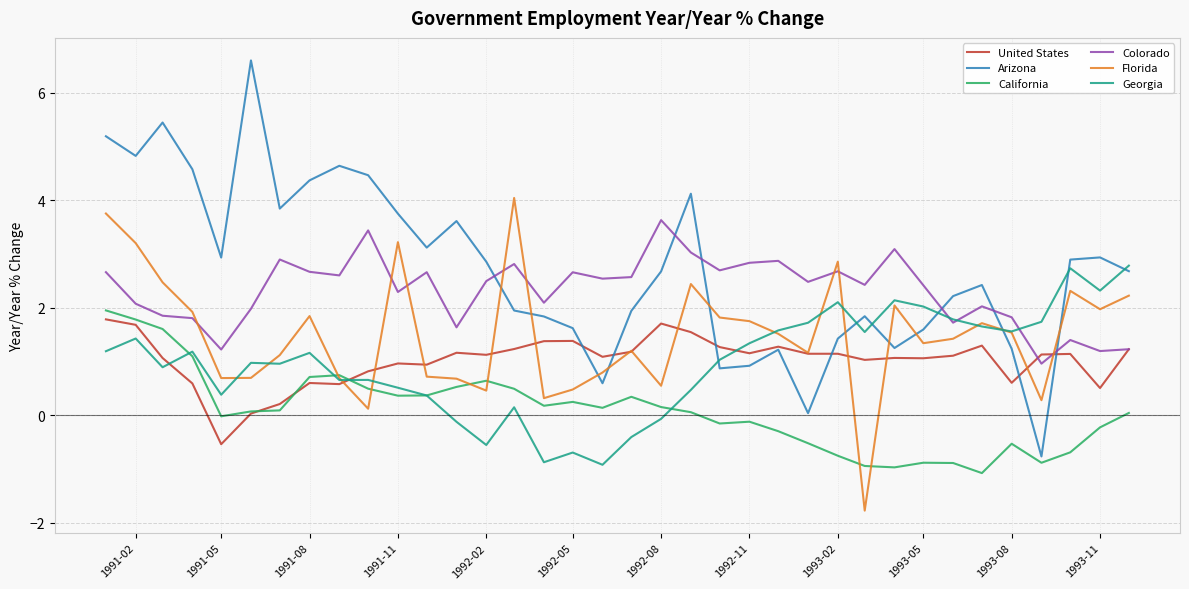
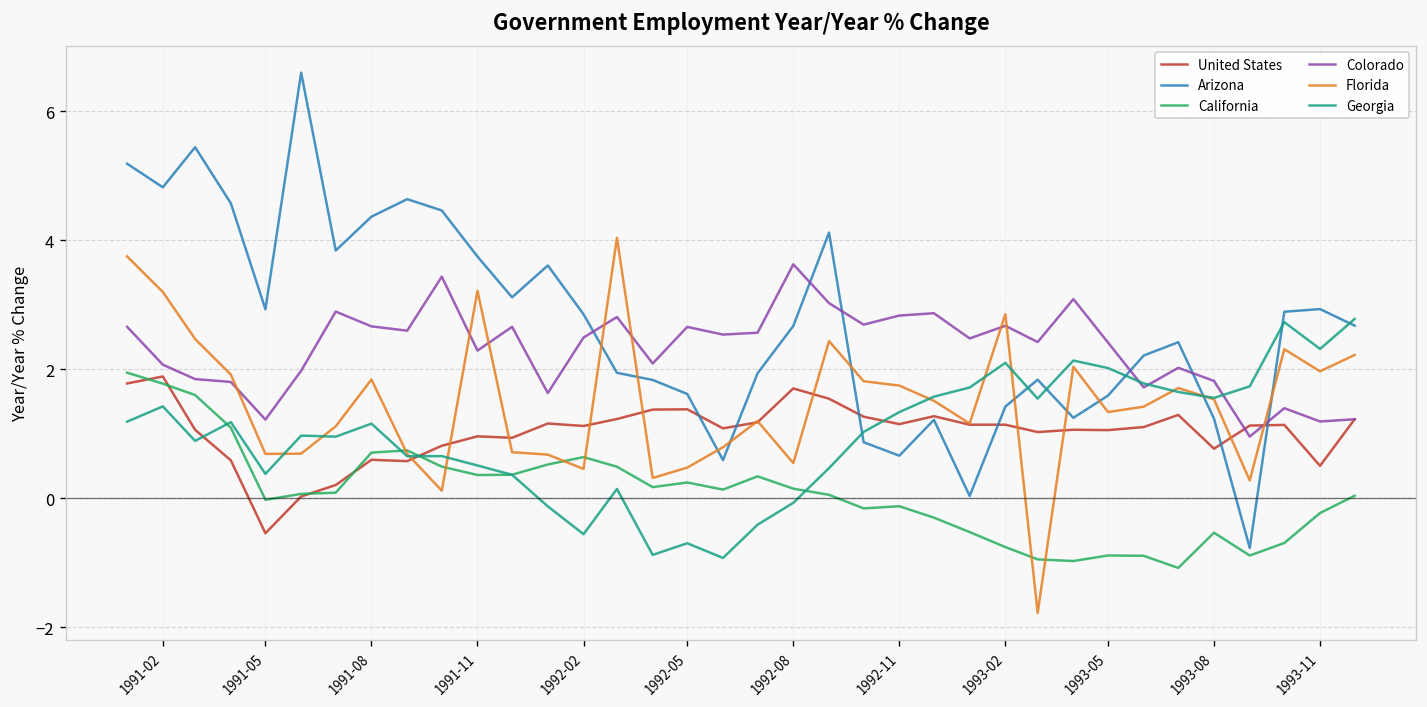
  {
    "United States": {
-     "1991-02": 1.7,
+     "1991-02": 1.9,
      "1991-05": -0.5,
      "1991-08": 0.6,
      "1991-11": 1.0,
      "1992-02": 1.1,
      "1992-05": 1.4,
      "1992-08": 1.7,
      "1992-11": 1.1,
      "1993-02": 1.1,
      "1993-05": 1.1,
-     "1993-08": 0.6,
+     "1993-08": 0.8,
      "1993-11": 0.5
    },
    "Arizona": {
      "1991-02": 4.8,
      "1991-05": 2.9,
      "1991-08": 4.4,
      "1991-11": 3.7,
      "1992-02": 2.9,
      "1992-05": 1.6,
      "1992-08": 2.7,
-     "1992-11": 0.9,
+     "1992-11": 0.7,
      "1993-02": 1.4,
      "1993-05": 1.6,
      "1993-08": 1.2,
      "1993-11": 2.9
    },
    "Colorado": {
      "1991-02": 2.1,
      "1991-05": 1.2,
      "1991-08": 2.7,
      "1991-11": 2.3,
      "1992-02": 2.5,
      "1992-05": 2.7,
      "1992-08": 3.6,
      "1992-11": 2.8,
      "1993-02": 2.7,
      "1993-05": 2.4,
      "1993-08": 1.8,
      "1993-11": 1.2
    },
    "Florida": {
      "1991-02": 3.2,
      "1991-05": 0.7,
      "1991-08": 1.8,
      "1991-11": 3.2,
      "1992-02": 0.5,
      "1992-05": 0.5,
      "1992-08": 0.5,
      "1992-11": 1.7,
      "1993-02": 2.9,
      "1993-05": 1.3,
      "1993-11": 2.0
    }
  }
